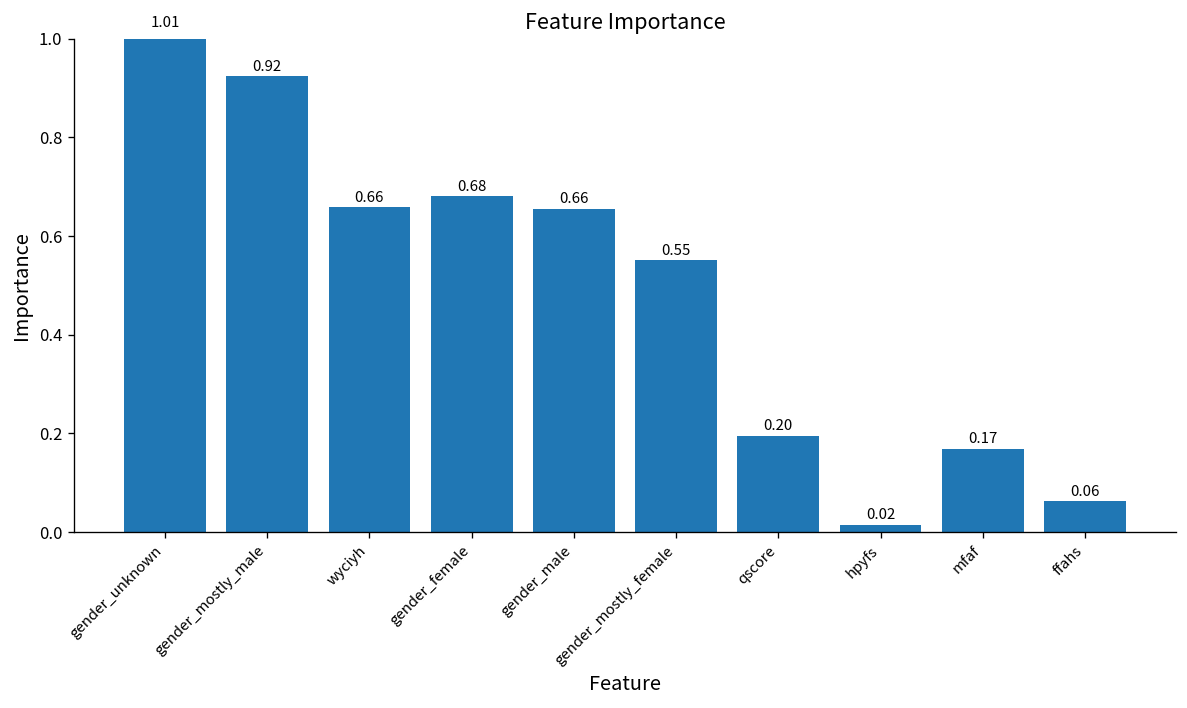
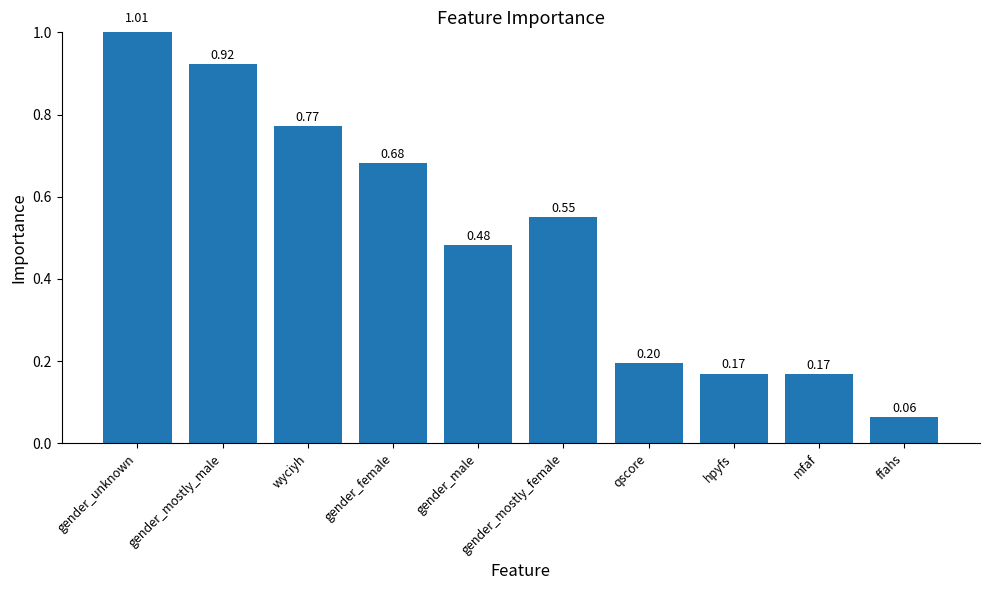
  {
    "gender_mostly_male": 0.92,
-   "wyciyh": 0.66,
+   "wyciyh": 0.77,
    "gender_female": 0.68,
-   "gender_male": 0.66,
+   "gender_male": 0.48,
    "gender_mostly_female": 0.55,
    "qscore": 0.20,
-   "hpyfs": 0.02,
+   "hpyfs": 0.17,
    "mfaf": 0.17,
    "ffahs": 0.06
  }
